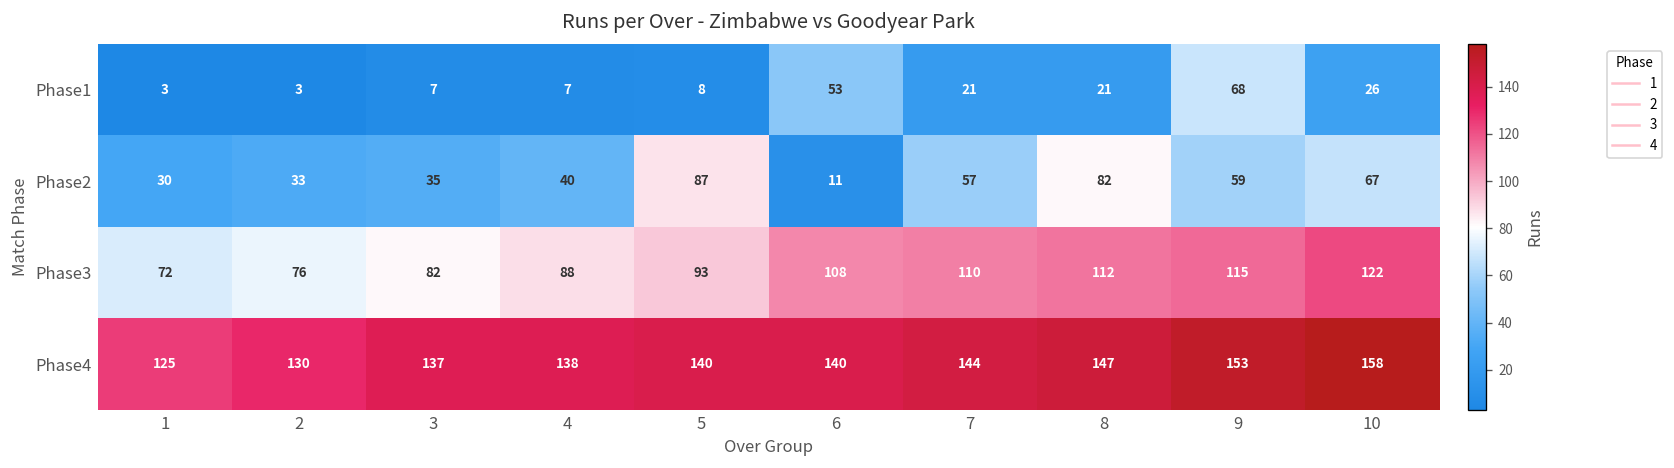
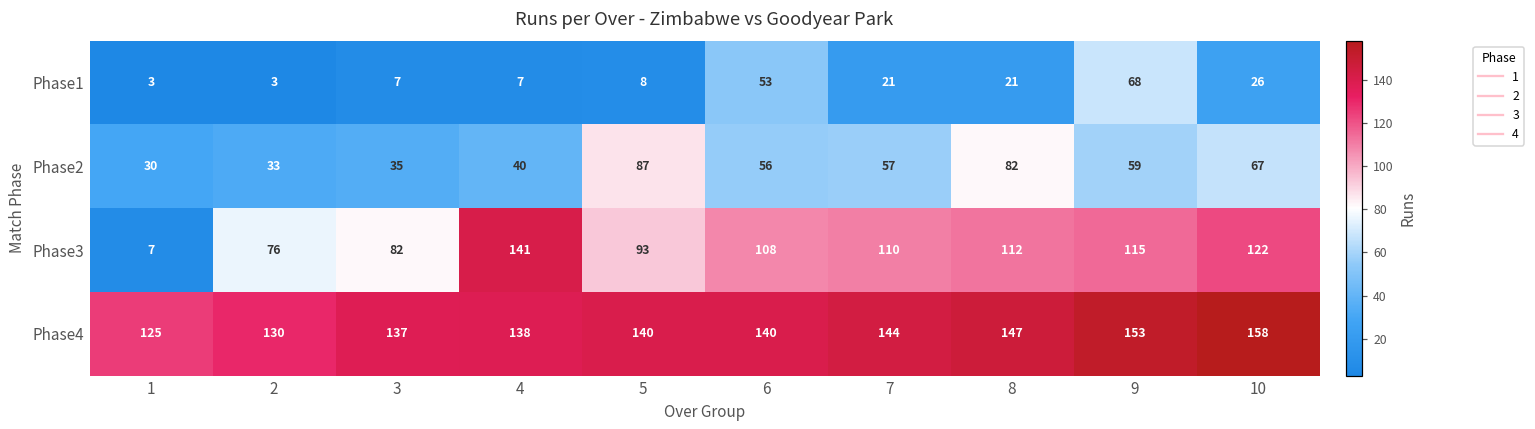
  {
    "Phase1": {
      "1": 3,
      "2": 3,
      "3": 7,
      "4": 7,
      "5": 8,
      "6": 53,
      "7": 21,
      "8": 21,
      "9": 68,
      "10": 26
    },
    "Phase2": {
      "1": 30,
      "2": 33,
      "3": 35,
      "4": 40,
      "5": 87,
-     "6": 11,
+     "6": 56,
      "7": 57,
      "8": 82,
      "9": 59,
      "10": 67
    },
    "Phase3": {
-     "1": 72,
+     "1": 7,
      "2": 76,
      "3": 82,
-     "4": 88,
+     "4": 141,
      "5": 93,
      "6": 108,
      "7": 110,
      "8": 112,
      "9": 115,
      "10": 122
    },
    "Phase4": {
      "1": 125,
      "2": 130,
      "3": 137,
      "4": 138,
      "5": 140,
      "6": 140,
      "7": 144,
      "8": 147,
      "9": 153,
      "10": 158
    }
  }
